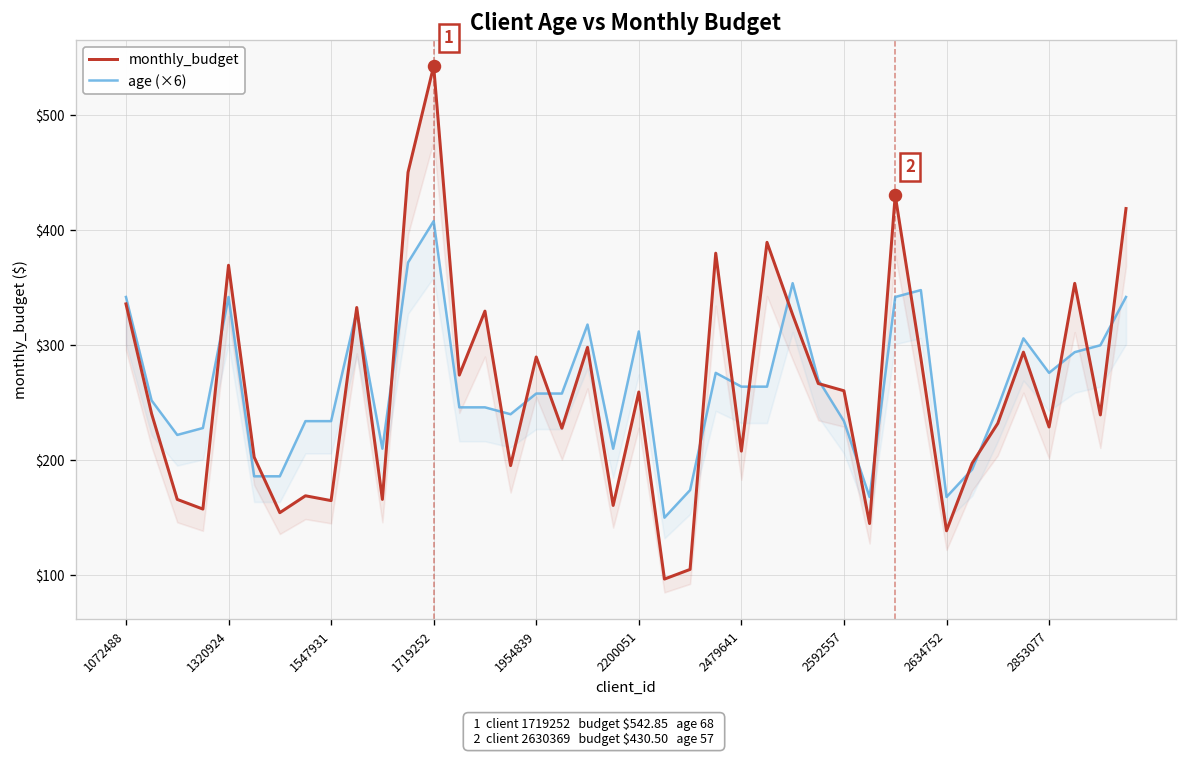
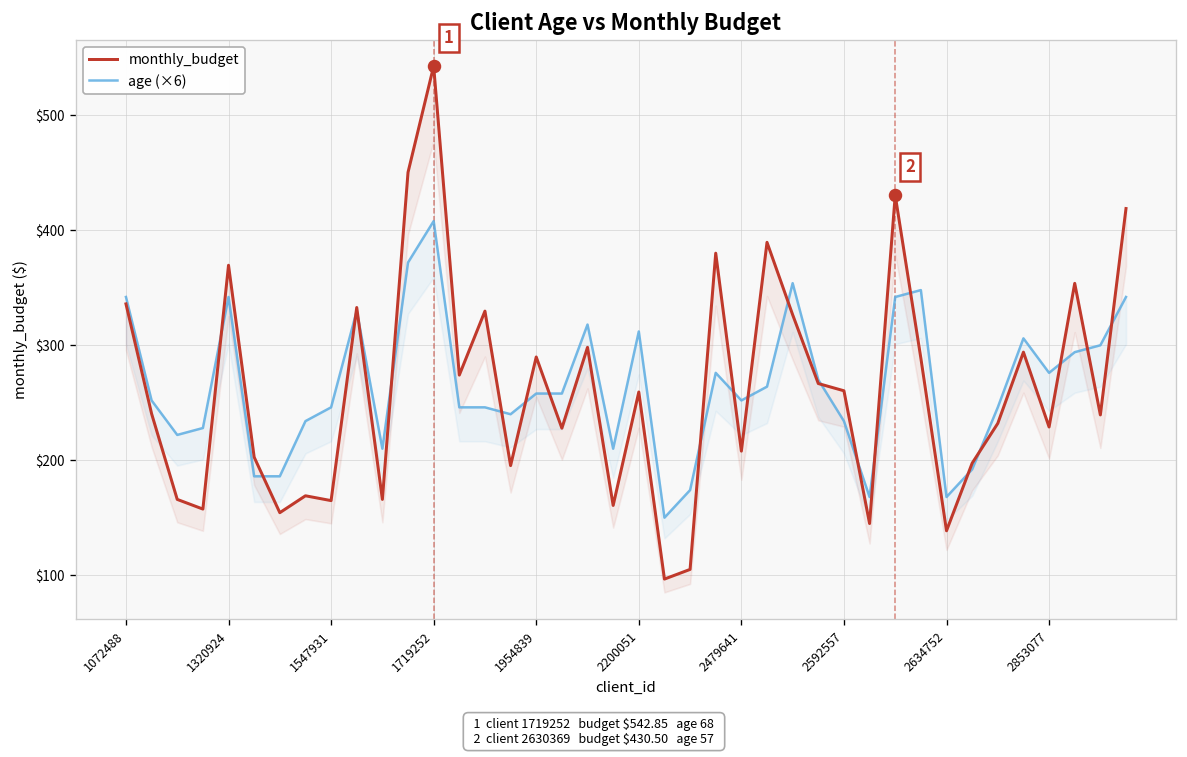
  {
    "age (×6)": {
      "1072488": "$340",
      "1320924": "$340",
-     "1547931": "$230",
+     "1547931": "$250",
      "1719252": "$410",
      "1954839": "$260",
      "2200051": "$310",
-     "2479641": "$260",
+     "2479641": "$250",
      "2592557": "$230",
      "2634752": "$170",
      "2853077": "$280"
    }
  }
